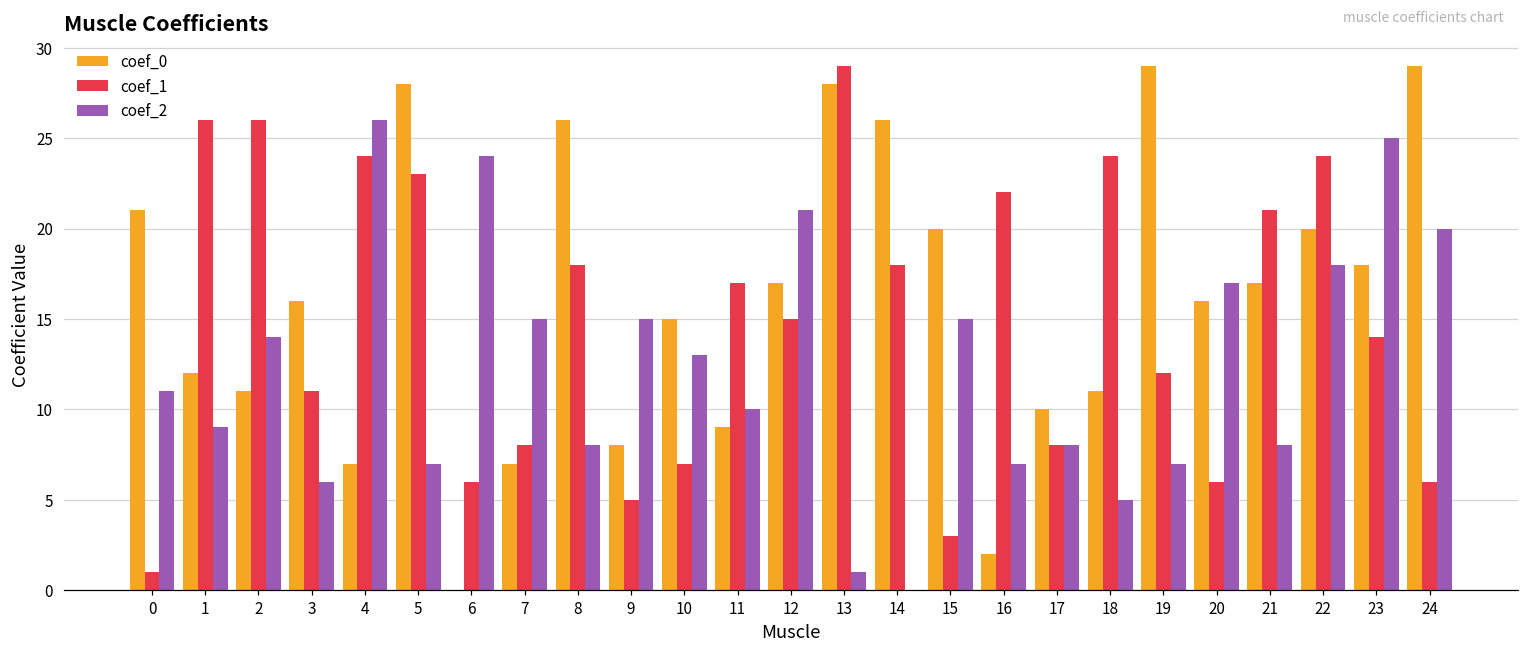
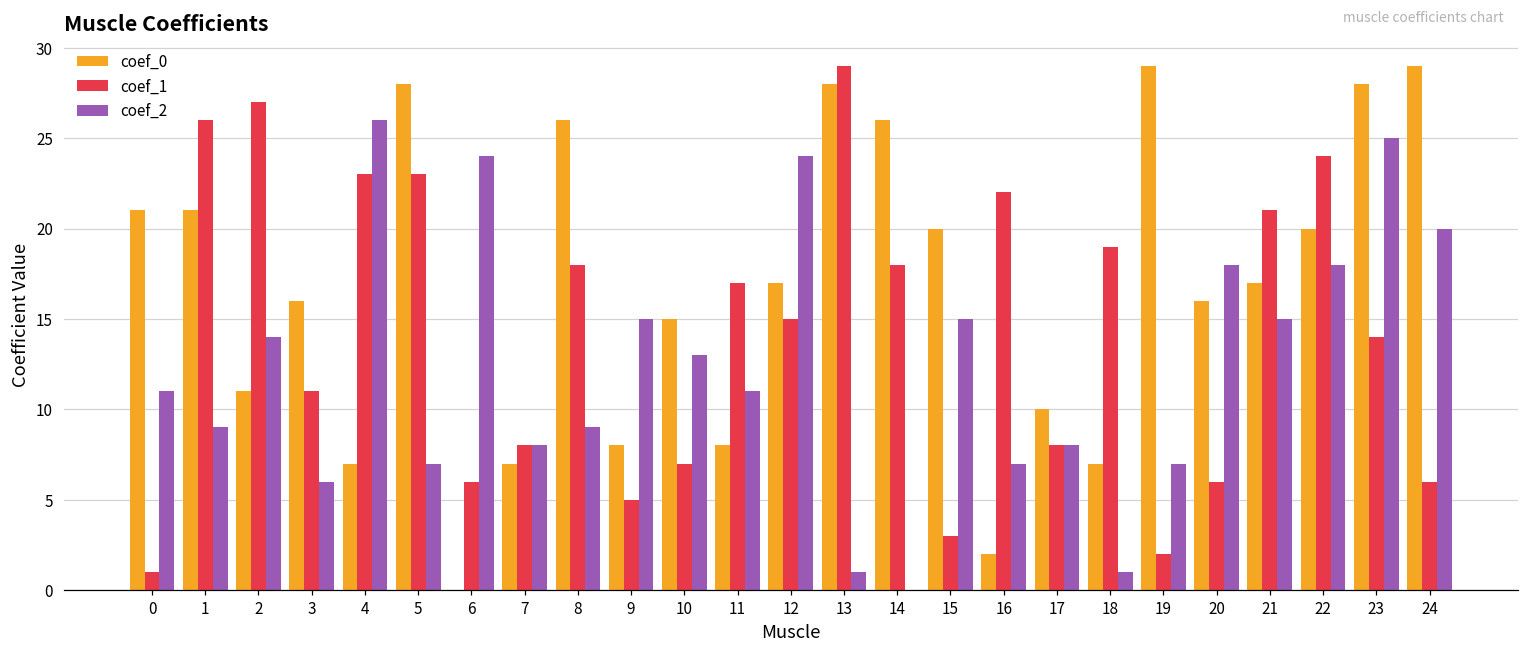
  {
    "coef_0": {
      "0": 21,
-     "1": 12,
+     "1": 21,
      "2": 11,
      "3": 16,
      "4": 7,
      "5": 28,
      "6": 0,
      "7": 7,
      "8": 26,
      "9": 8,
      "10": 15,
-     "11": 9,
+     "11": 8,
      "12": 17,
      "13": 28,
      "14": 26,
      "15": 20,
      "16": 2,
      "17": 10,
-     "18": 11,
+     "18": 7,
      "19": 29,
      "20": 16,
      "21": 17,
      "22": 20,
-     "23": 18,
+     "23": 28,
      "24": 29
    },
    "coef_1": {
      "0": 1,
      "1": 26,
-     "2": 26,
+     "2": 27,
      "3": 11,
-     "4": 24,
+     "4": 23,
      "5": 23,
      "6": 6,
      "7": 8,
      "8": 18,
      "9": 5,
      "10": 7,
      "11": 17,
      "12": 15,
      "13": 29,
      "14": 18,
      "15": 3,
      "16": 22,
      "17": 8,
-     "18": 24,
-     "19": 12,
+     "18": 19,
+     "19": 2,
      "20": 6,
      "21": 21,
      "22": 24,
      "23": 14,
      "24": 6
    },
    "coef_2": {
      "0": 11,
      "1": 9,
      "2": 14,
      "3": 6,
      "4": 26,
      "5": 7,
      "6": 24,
-     "7": 15,
-     "8": 8,
+     "7": 8,
+     "8": 9,
      "9": 15,
      "10": 13,
-     "11": 10,
-     "12": 21,
+     "11": 11,
+     "12": 24,
      "13": 1,
      "14": 0,
      "15": 15,
      "16": 7,
      "17": 8,
-     "18": 5,
+     "18": 1,
      "19": 7,
-     "20": 17,
-     "21": 8,
+     "20": 18,
+     "21": 15,
      "22": 18,
      "23": 25,
      "24": 20
    }
  }
